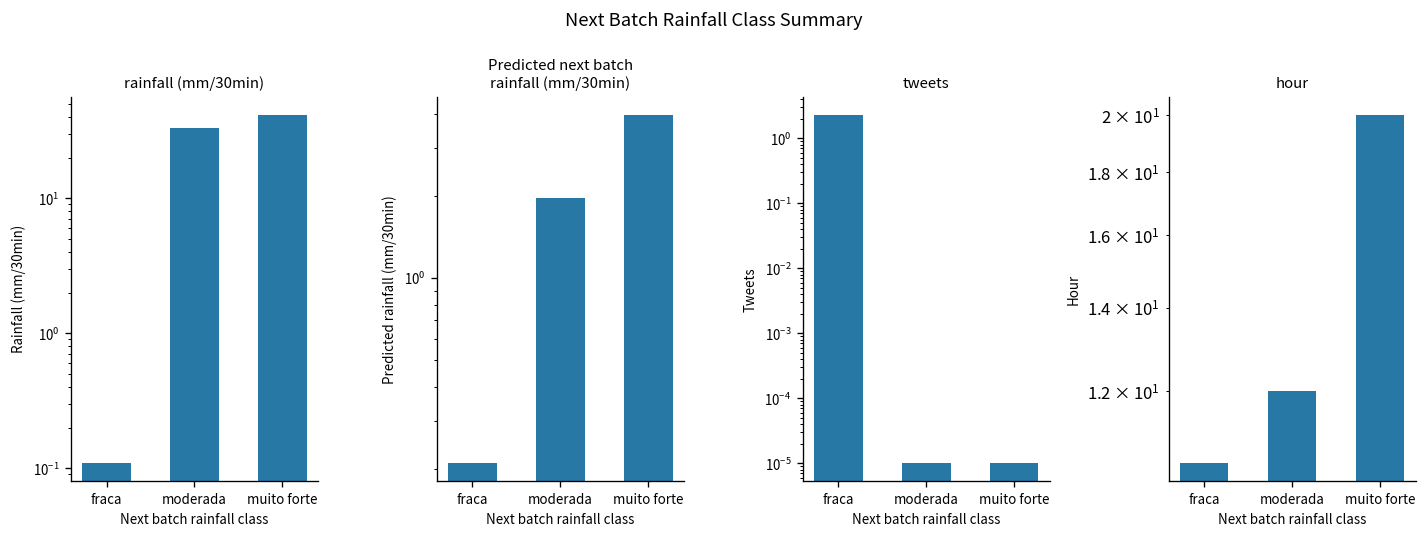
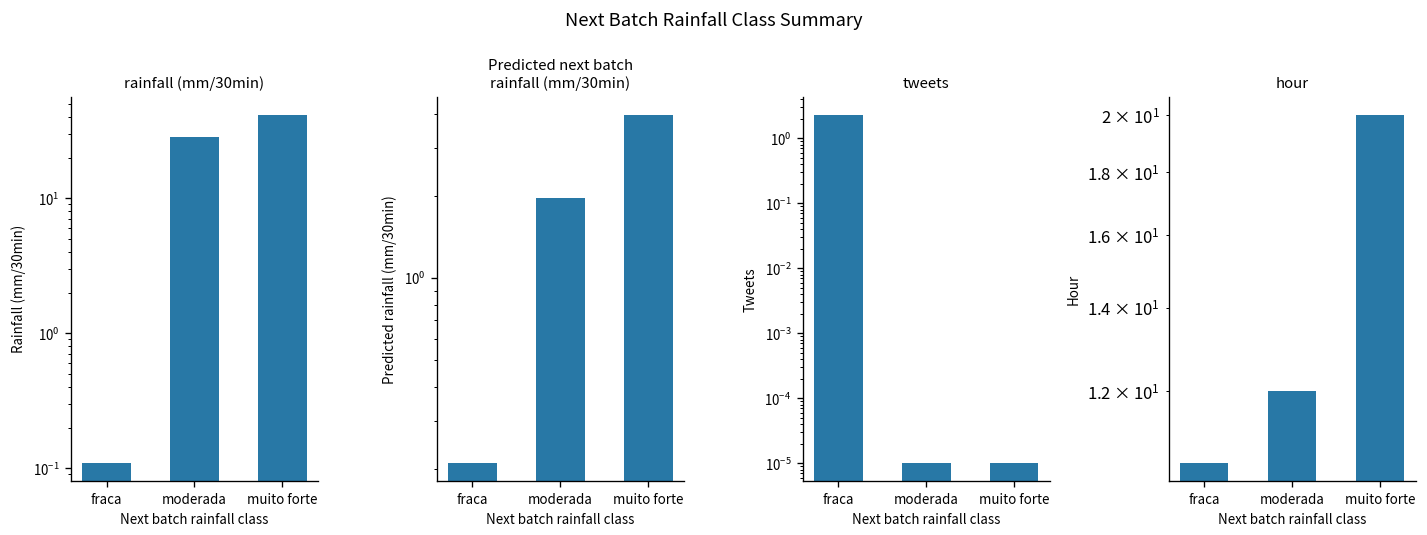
  {
    "rainfall (mm/30min)": {
      "fraca": 0.11,
-     "moderada": 33,
+     "moderada": 29,
      "muito forte": 41
    },
    "tweets": {
      "fraca": 2.3,
      "moderada": 0.000010,
      "muito forte": 0.000010
    }
  }
